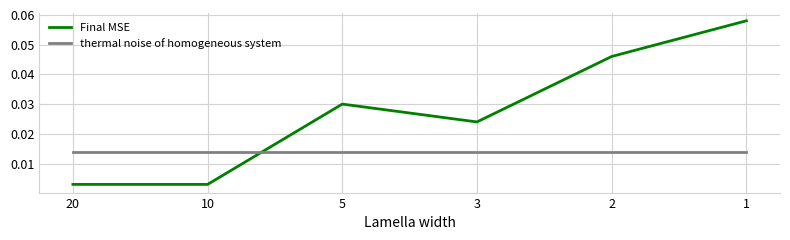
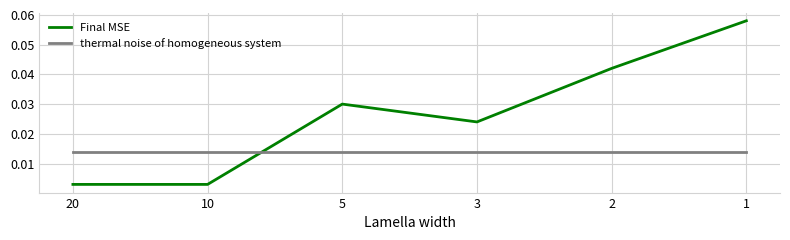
  {
    "Final MSE": {
      "20": 0.003,
      "10": 0.003,
      "5": 0.030,
      "3": 0.024,
-     "2": 0.046,
+     "2": 0.042,
      "1": 0.058
    },
    "thermal noise of homogeneous system": {
      "20": 0.014,
      "10": 0.014,
      "5": 0.014,
      "3": 0.014,
      "2": 0.014,
      "1": 0.014
    }
  }
